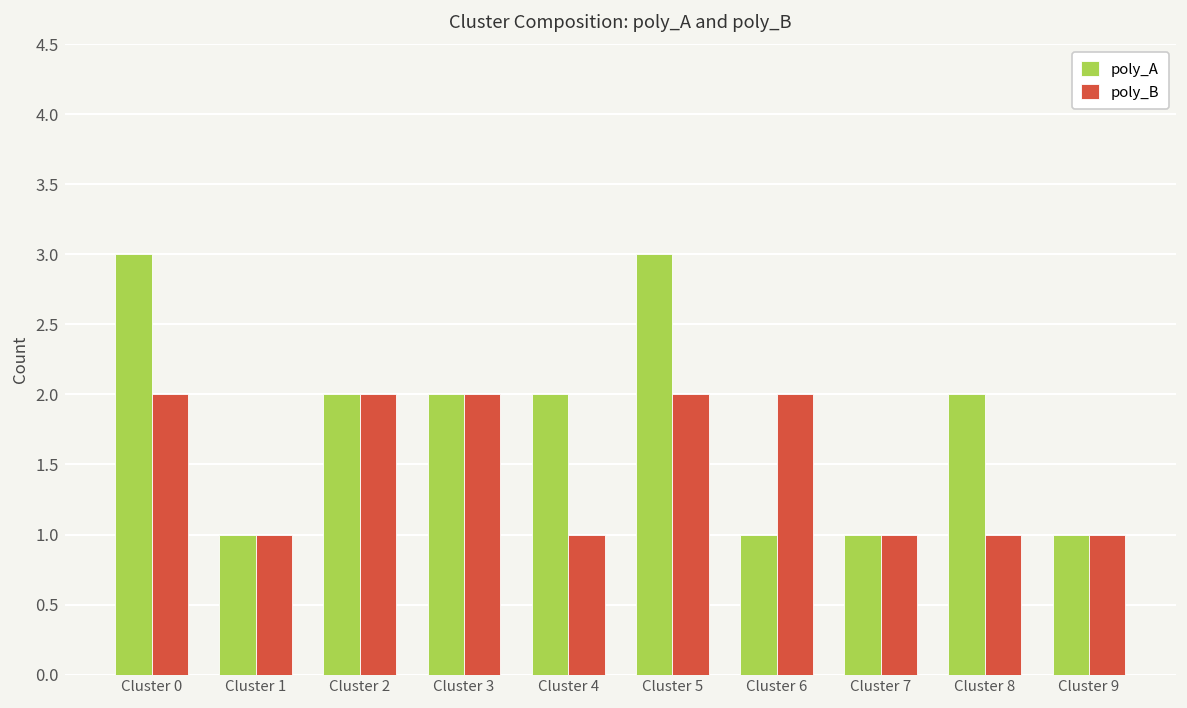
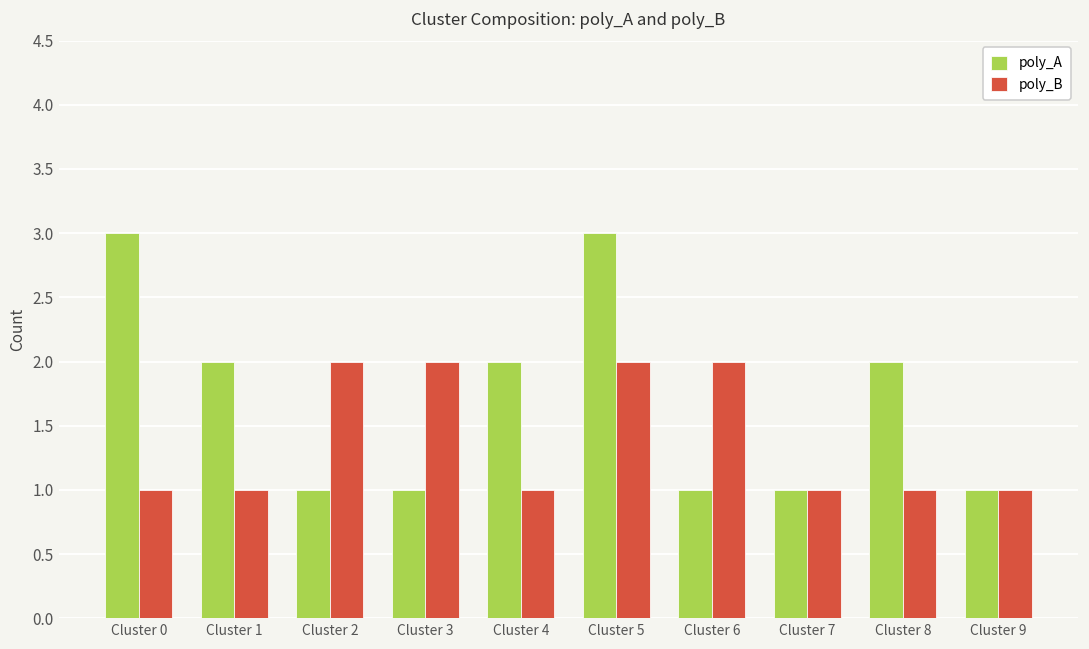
  {
    "poly_A": {
      "Cluster 0": 3,
-     "Cluster 1": 1,
-     "Cluster 2": 2,
-     "Cluster 3": 2,
+     "Cluster 1": 2,
+     "Cluster 2": 1,
+     "Cluster 3": 1,
      "Cluster 4": 2,
      "Cluster 5": 3,
      "Cluster 6": 1,
      "Cluster 7": 1,
      "Cluster 8": 2,
      "Cluster 9": 1
    },
    "poly_B": {
-     "Cluster 0": 2,
+     "Cluster 0": 1,
      "Cluster 1": 1,
      "Cluster 2": 2,
      "Cluster 3": 2,
      "Cluster 4": 1,
      "Cluster 5": 2,
      "Cluster 6": 2,
      "Cluster 7": 1,
      "Cluster 8": 1,
      "Cluster 9": 1
    }
  }
